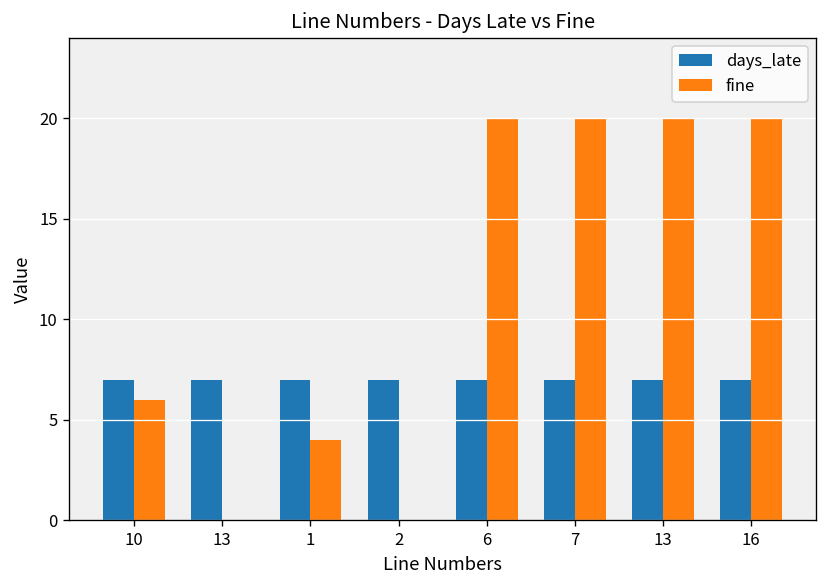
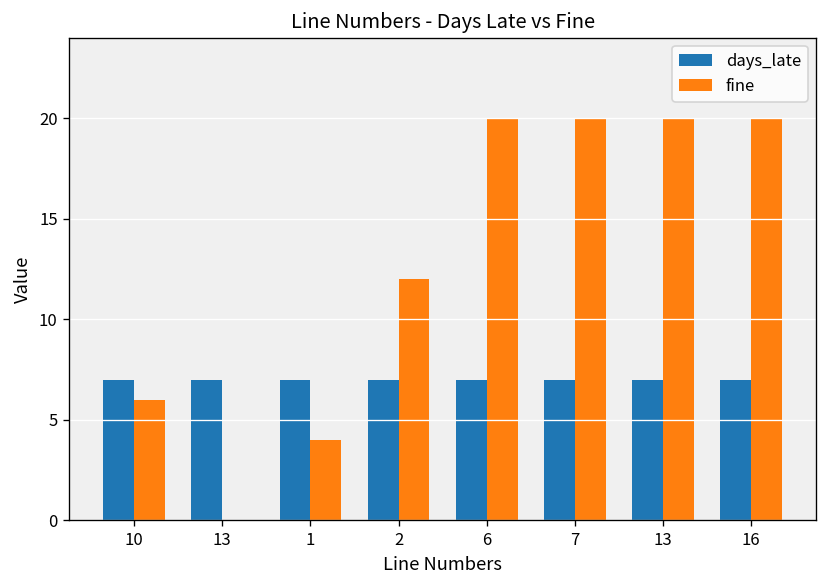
  {
    "days_late": {
      "10": 7,
      "1": 7,
      "2": 7,
      "6": 7,
      "7": 7,
      "16": 7
    },
    "fine": {
      "10": 6,
      "1": 4,
-     "2": 0,
+     "2": 12,
      "6": 20,
      "7": 20,
      "16": 20
    }
  }
